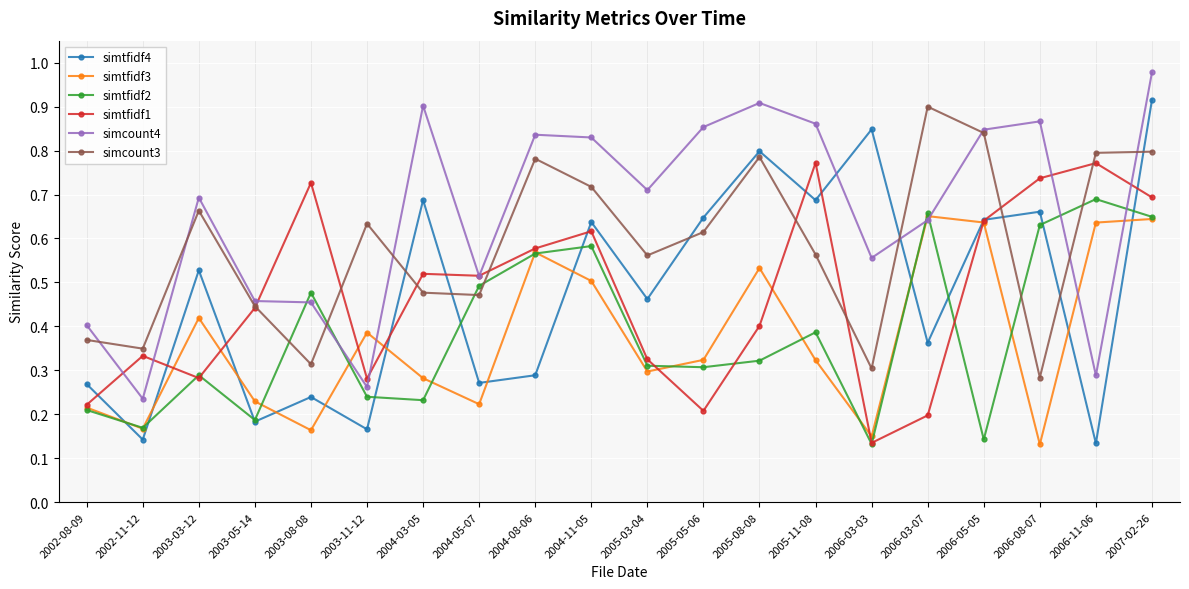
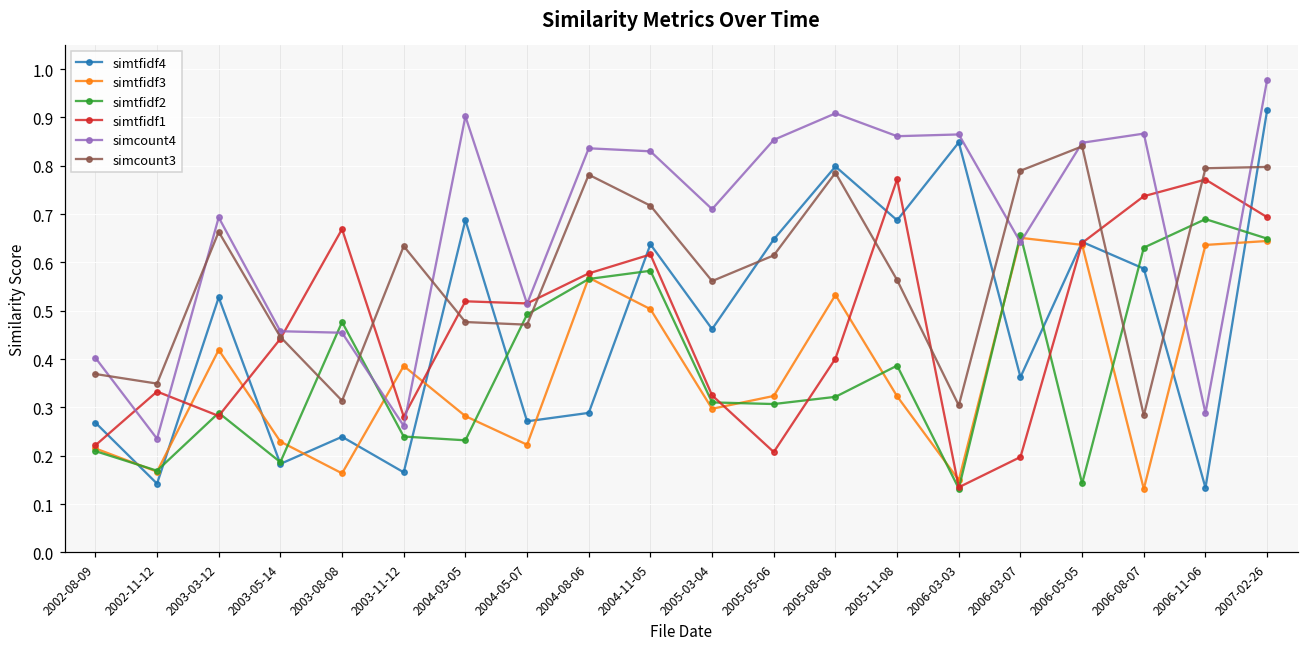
  {
    "simtfidf4": {
      "2002-08-09": 0.27,
      "2002-11-12": 0.14,
      "2003-03-12": 0.53,
      "2003-08-08": 0.24,
      "2003-11-12": 0.17,
      "2004-03-05": 0.69,
      "2004-05-07": 0.27,
      "2004-08-06": 0.29,
      "2004-11-05": 0.64,
      "2005-03-04": 0.46,
      "2005-05-06": 0.65,
      "2005-08-08": 0.80,
      "2005-11-08": 0.69,
      "2006-03-03": 0.85,
      "2006-03-07": 0.36,
-     "2006-08-07": 0.66,
+     "2006-08-07": 0.59,
      "2006-11-06": 0.13,
      "2007-02-26": 0.92
    },
    "simtfidf3": {
      "2003-03-12": 0.42,
      "2003-05-14": 0.23,
      "2003-08-08": 0.16,
      "2003-11-12": 0.39,
      "2004-03-05": 0.28,
      "2004-05-07": 0.22,
      "2004-11-05": 0.50,
      "2005-03-04": 0.30,
      "2005-05-06": 0.32,
      "2005-08-08": 0.53,
      "2005-11-08": 0.32,
      "2006-03-03": 0.15,
      "2006-03-07": 0.65,
      "2006-08-07": 0.13,
      "2006-11-06": 0.64
    },
    "simtfidf2": {
      "2003-03-12": 0.29,
      "2003-08-08": 0.48,
      "2003-11-12": 0.24,
      "2004-03-05": 0.23,
      "2004-05-07": 0.49,
      "2004-11-05": 0.58,
      "2005-03-04": 0.31,
      "2005-05-06": 0.31,
      "2005-08-08": 0.32,
      "2005-11-08": 0.39,
      "2006-03-07": 0.66,
      "2006-05-05": 0.14,
      "2006-08-07": 0.63,
      "2006-11-06": 0.69
    },
    "simtfidf1": {
      "2002-08-09": 0.22,
      "2002-11-12": 0.33,
      "2003-03-12": 0.28,
-     "2003-08-08": 0.73,
+     "2003-08-08": 0.67,
      "2003-11-12": 0.28,
      "2004-03-05": 0.52,
      "2004-08-06": 0.58,
      "2004-11-05": 0.62,
      "2005-03-04": 0.33,
      "2005-05-06": 0.21,
      "2005-08-08": 0.40,
      "2005-11-08": 0.77,
      "2006-03-07": 0.20,
      "2006-08-07": 0.74,
      "2006-11-06": 0.77,
      "2007-02-26": 0.69
    },
    "simcount4": {
      "2002-08-09": 0.40,
      "2002-11-12": 0.24,
      "2003-03-12": 0.69,
      "2003-05-14": 0.46,
      "2003-08-08": 0.45,
      "2003-11-12": 0.26,
      "2004-03-05": 0.90,
      "2004-08-06": 0.84,
      "2004-11-05": 0.83,
      "2005-03-04": 0.71,
      "2005-05-06": 0.85,
      "2005-08-08": 0.91,
      "2005-11-08": 0.86,
-     "2006-03-03": 0.56,
+     "2006-03-03": 0.86,
      "2006-03-07": 0.64,
      "2006-05-05": 0.85,
      "2006-08-07": 0.87,
      "2006-11-06": 0.29,
      "2007-02-26": 0.98
    },
    "simcount3": {
      "2002-08-09": 0.37,
      "2002-11-12": 0.35,
      "2003-03-12": 0.66,
      "2003-08-08": 0.31,
      "2003-11-12": 0.63,
      "2004-03-05": 0.48,
      "2004-05-07": 0.47,
      "2004-08-06": 0.78,
      "2004-11-05": 0.72,
      "2005-03-04": 0.56,
      "2005-05-06": 0.61,
      "2005-08-08": 0.79,
      "2005-11-08": 0.56,
      "2006-03-03": 0.30,
-     "2006-03-07": 0.90,
+     "2006-03-07": 0.79,
      "2006-05-05": 0.84,
      "2006-08-07": 0.28,
      "2006-11-06": 0.79,
      "2007-02-26": 0.80
    }
  }
